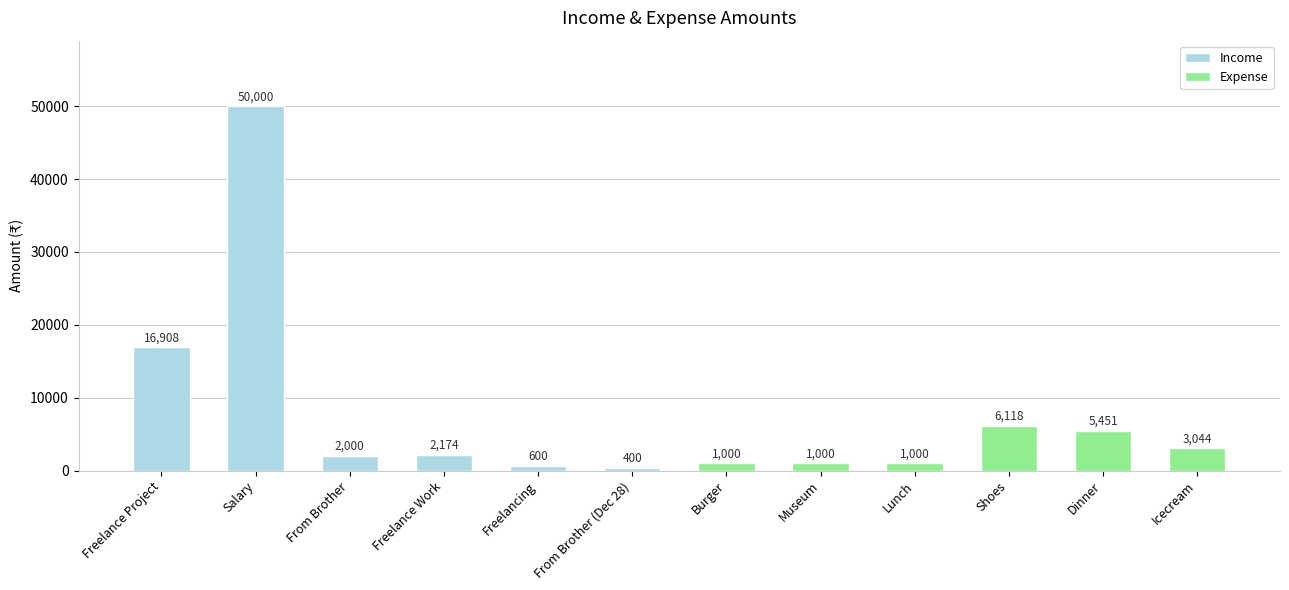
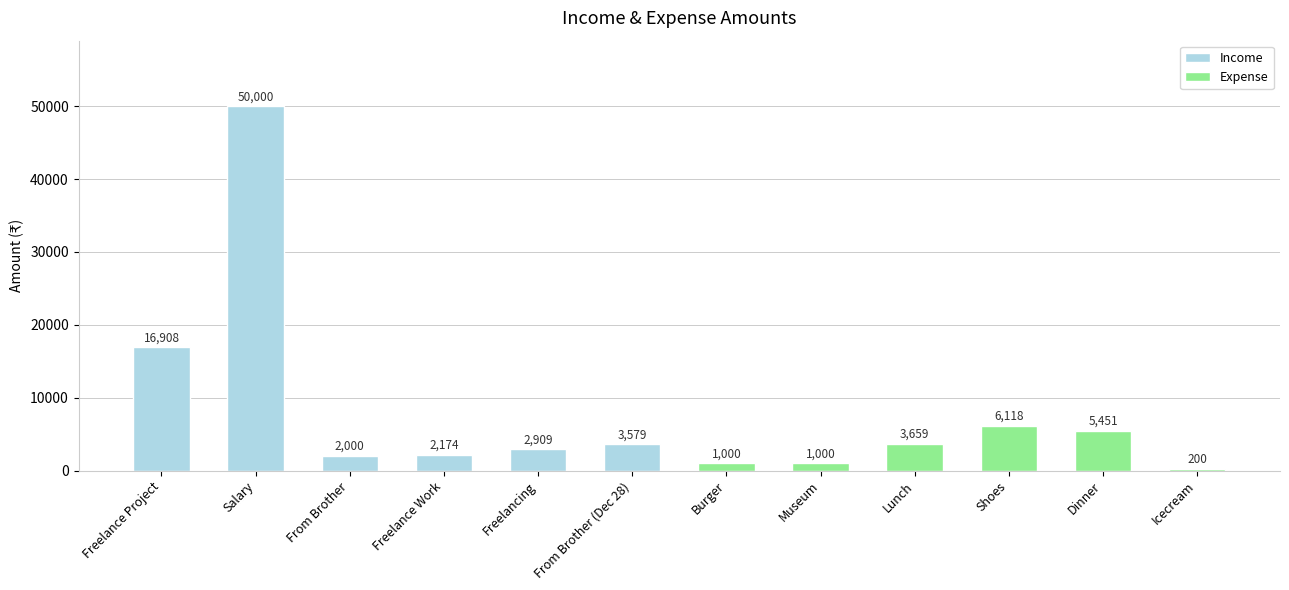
  {
    "Income": {
      "Freelance Project": "16,908",
      "Salary": "50,000",
      "From Brother": "2,000",
      "Freelance Work": "2,174",
-     "Freelancing": "600",
-     "From Brother (Dec 28)": "400"
+     "Freelancing": "2,909",
+     "From Brother (Dec 28)": "3,579"
    },
    "Expense": {
      "Burger": "1,000",
      "Museum": "1,000",
-     "Lunch": "1,000",
+     "Lunch": "3,659",
      "Shoes": "6,118",
      "Dinner": "5,451",
-     "Icecream": "3,044"
+     "Icecream": "200"
    }
  }
